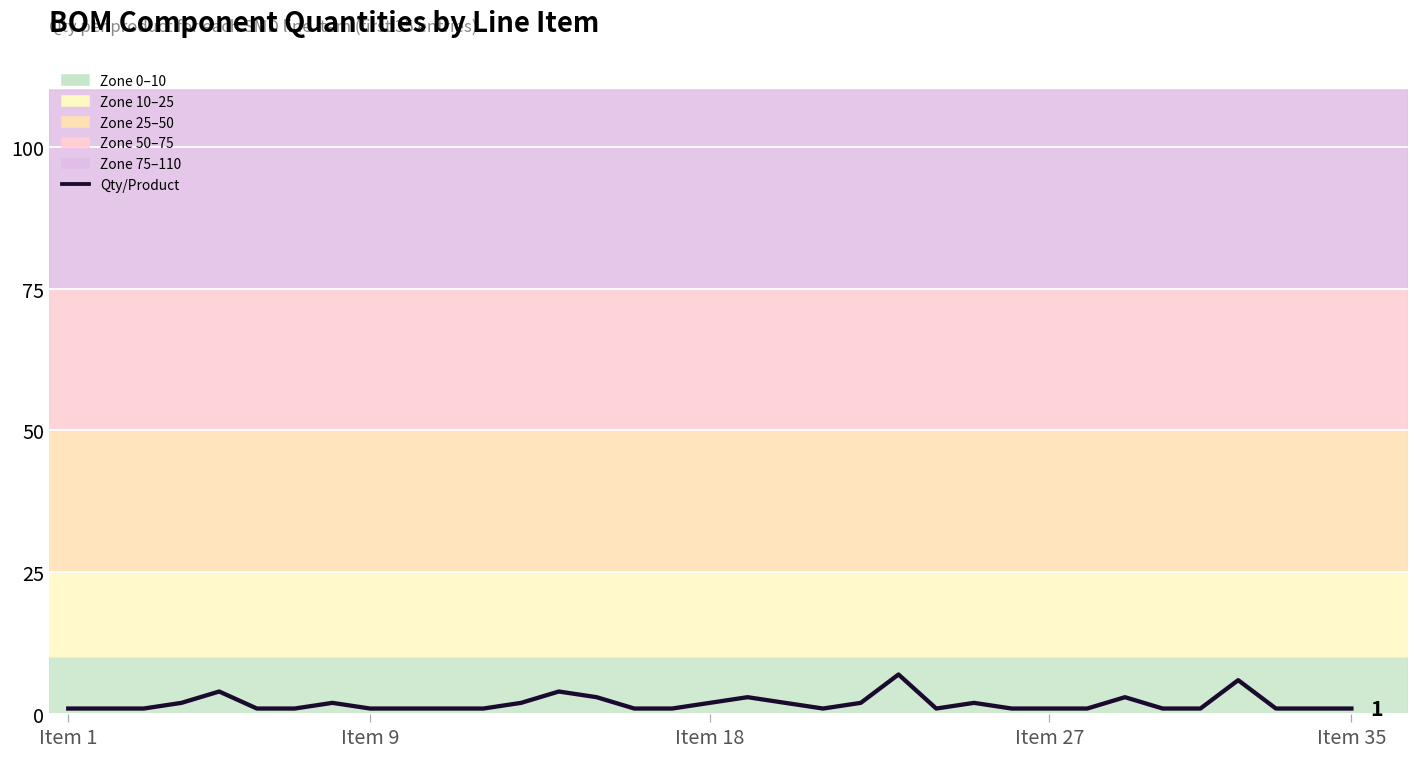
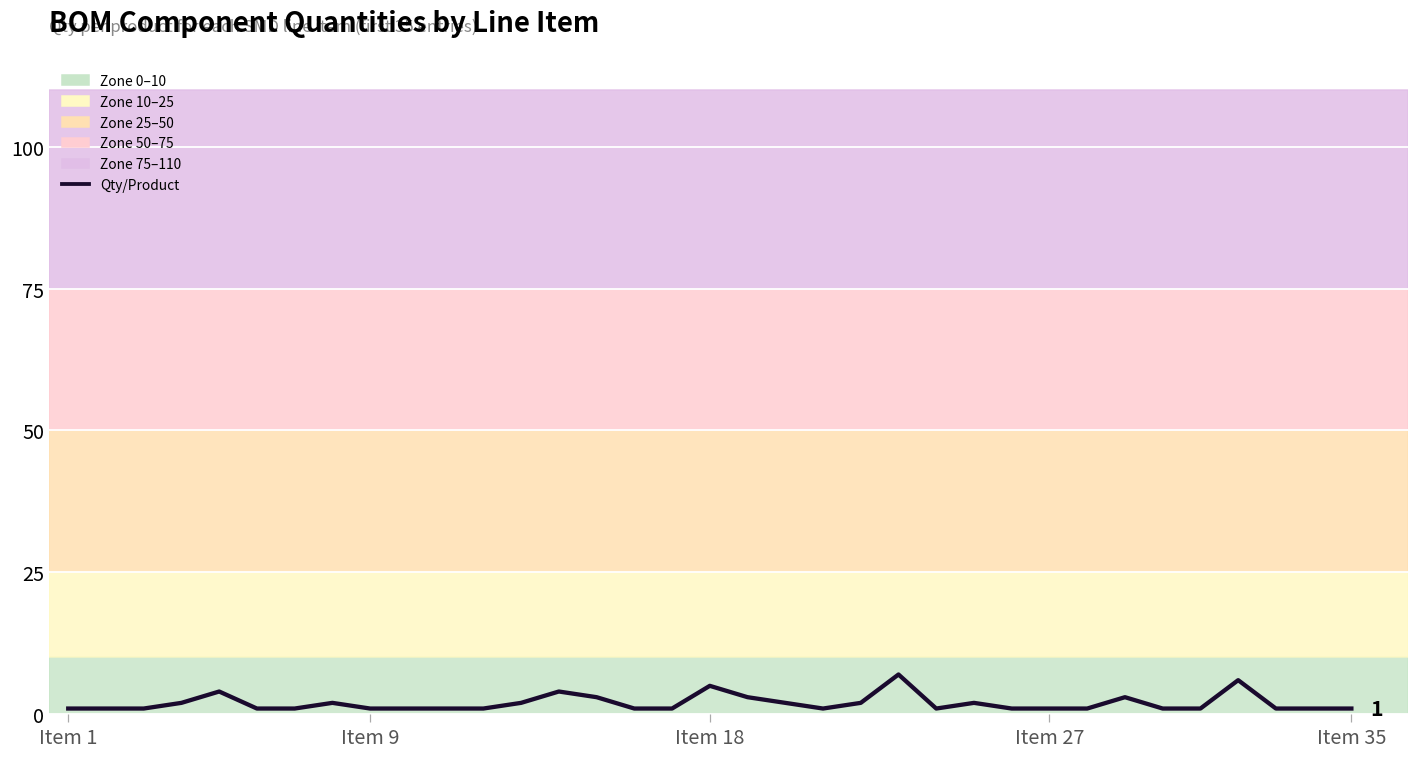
  {
    "Item 1": 1,
    "Item 9": 1,
-   "Item 18": 2,
+   "Item 18": 5,
    "Item 27": 1
  }
